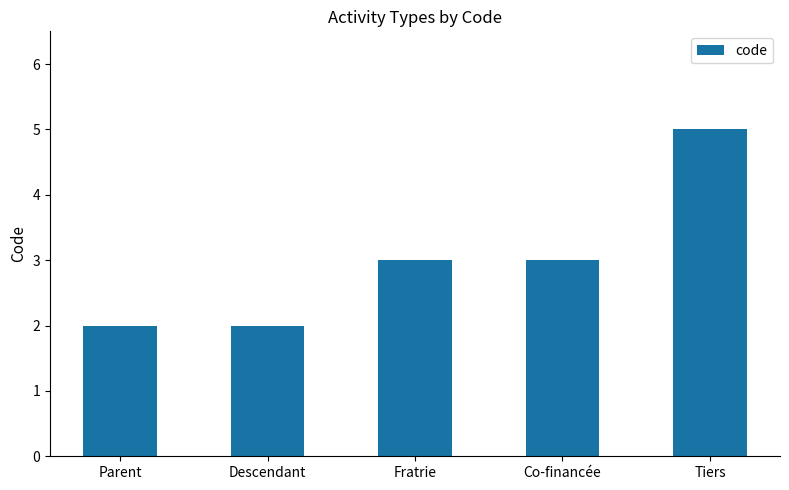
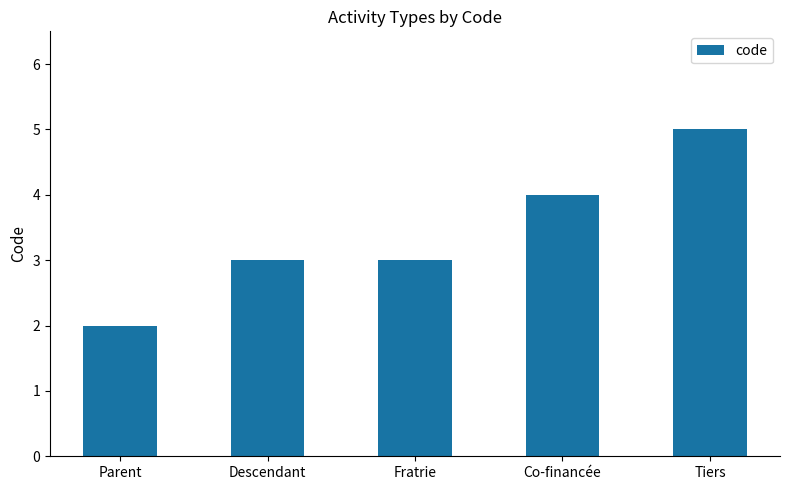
  {
    "Parent": 2,
-   "Descendant": 2,
+   "Descendant": 3,
    "Fratrie": 3,
-   "Co-financée": 3,
+   "Co-financée": 4,
    "Tiers": 5
  }
